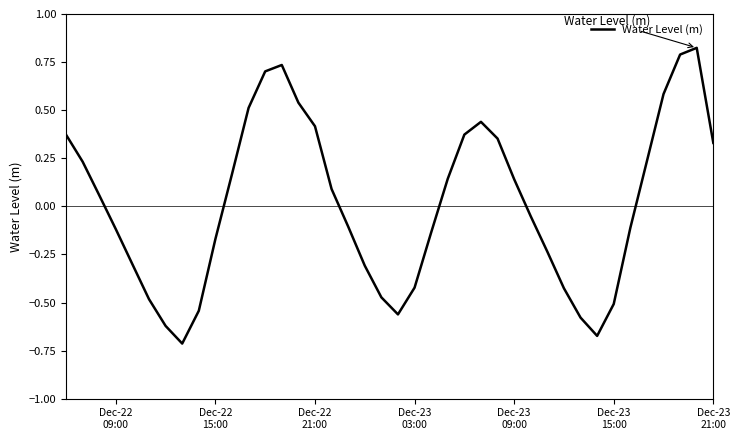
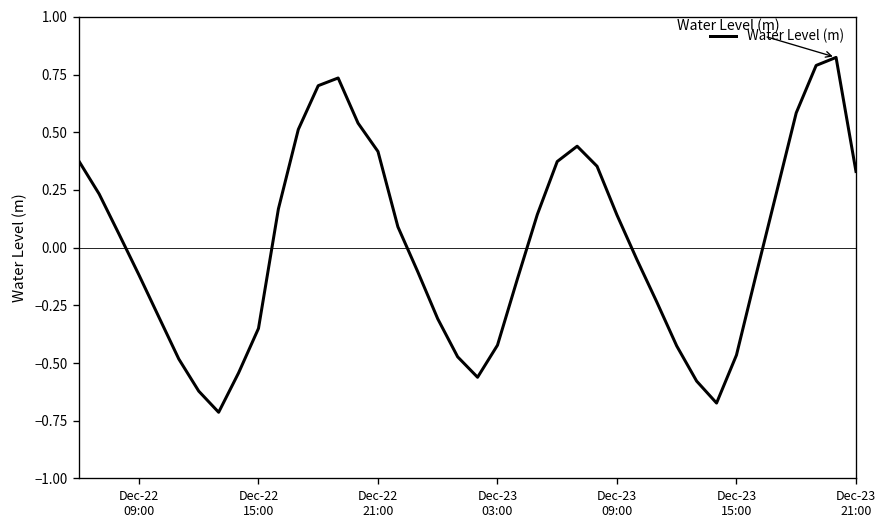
  {
    "Dec-22 09:00": -0.12,
-   "Dec-22 15:00": -0.17,
+   "Dec-22 15:00": -0.35,
    "Dec-22 21:00": 0.42,
    "Dec-23 03:00": -0.42,
    "Dec-23 09:00": 0.14,
-   "Dec-23 15:00": -0.51,
+   "Dec-23 15:00": -0.47,
    "Dec-23 21:00": 0.33
  }
